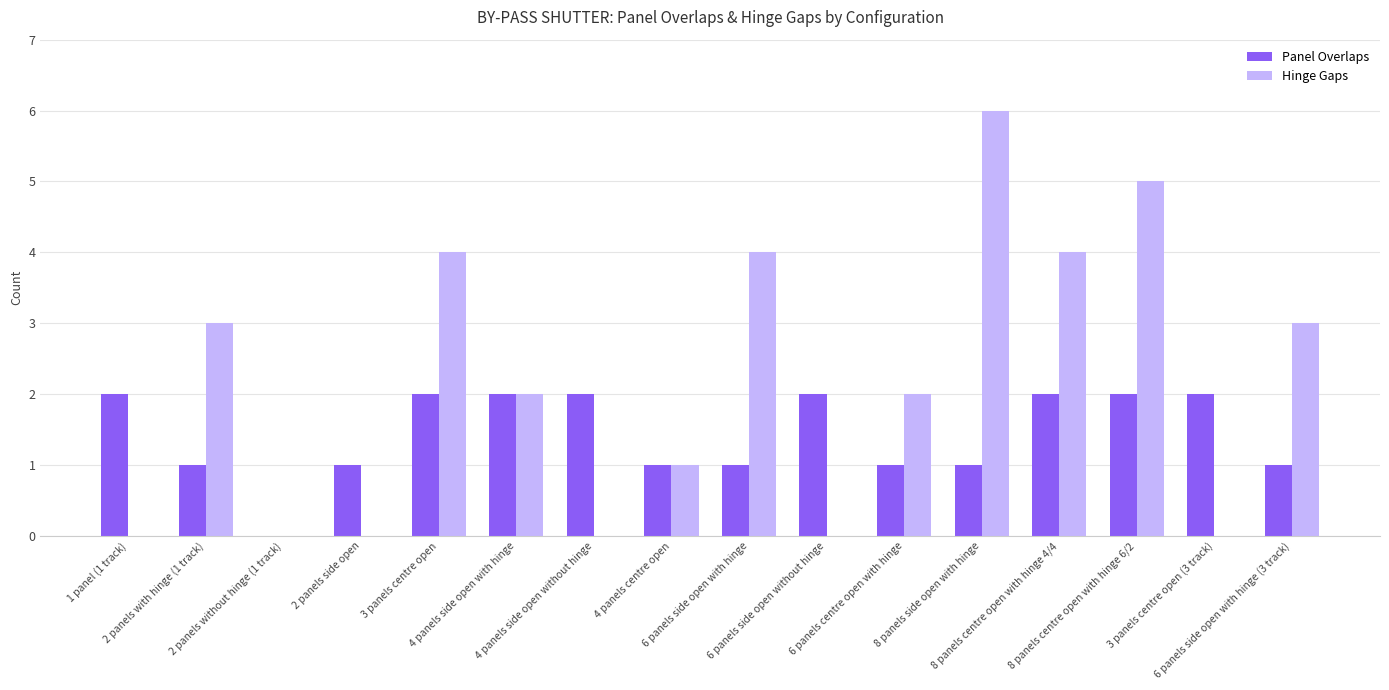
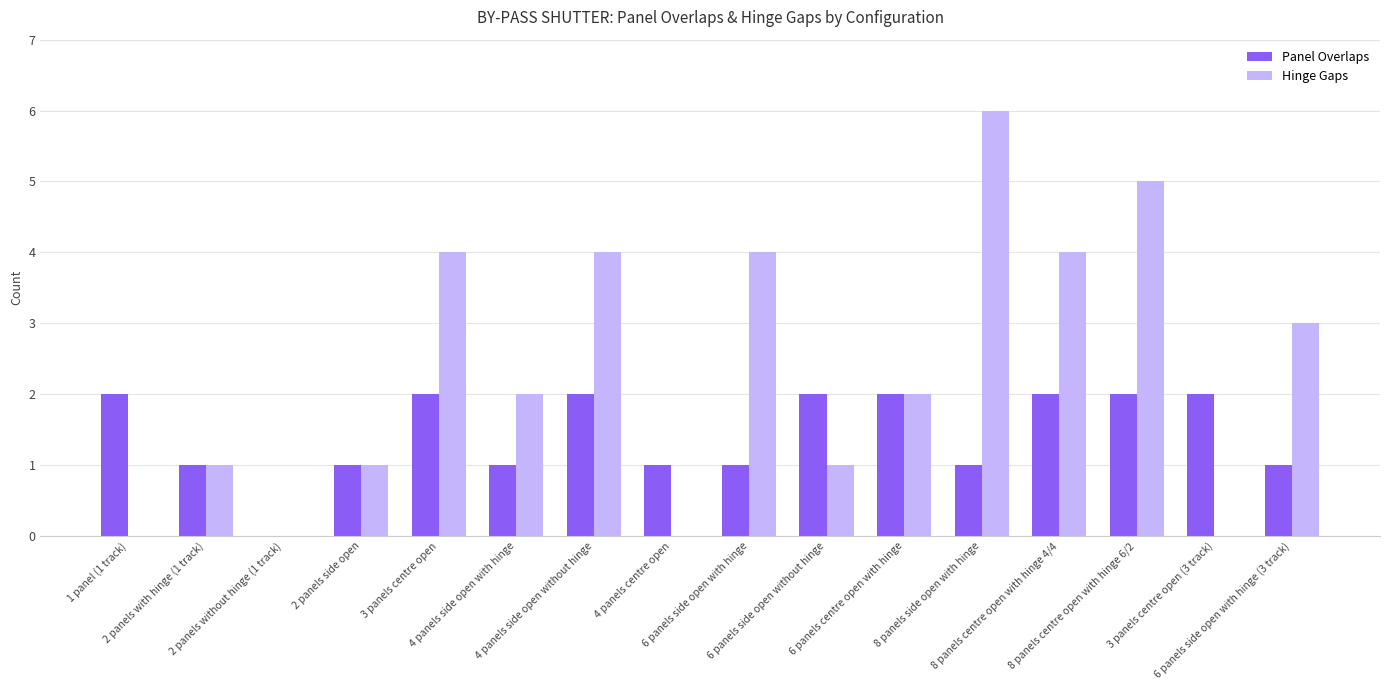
  {
    "Panel Overlaps": {
      "1 panel (1 track)": 2,
      "2 panels with hinge (1 track)": 1,
      "2 panels without hinge (1 track)": 0,
      "2 panels side open": 1,
      "3 panels centre open": 2,
-     "4 panels side open with hinge": 2,
+     "4 panels side open with hinge": 1,
      "4 panels side open without hinge": 2,
      "4 panels centre open": 1,
      "6 panels side open with hinge": 1,
      "6 panels side open without hinge": 2,
-     "6 panels centre open with hinge": 1,
+     "6 panels centre open with hinge": 2,
      "8 panels side open with hinge": 1,
      "8 panels centre open with hinge 4/4": 2,
      "8 panels centre open with hinge 6/2": 2,
      "3 panels centre open (3 track)": 2,
      "6 panels side open with hinge (3 track)": 1
    },
    "Hinge Gaps": {
      "1 panel (1 track)": 0,
-     "2 panels with hinge (1 track)": 3,
+     "2 panels with hinge (1 track)": 1,
      "2 panels without hinge (1 track)": 0,
-     "2 panels side open": 0,
+     "2 panels side open": 1,
      "3 panels centre open": 4,
      "4 panels side open with hinge": 2,
-     "4 panels side open without hinge": 0,
-     "4 panels centre open": 1,
+     "4 panels side open without hinge": 4,
+     "4 panels centre open": 0,
      "6 panels side open with hinge": 4,
-     "6 panels side open without hinge": 0,
+     "6 panels side open without hinge": 1,
      "6 panels centre open with hinge": 2,
      "8 panels side open with hinge": 6,
      "8 panels centre open with hinge 4/4": 4,
      "8 panels centre open with hinge 6/2": 5,
      "3 panels centre open (3 track)": 0,
      "6 panels side open with hinge (3 track)": 3
    }
  }
